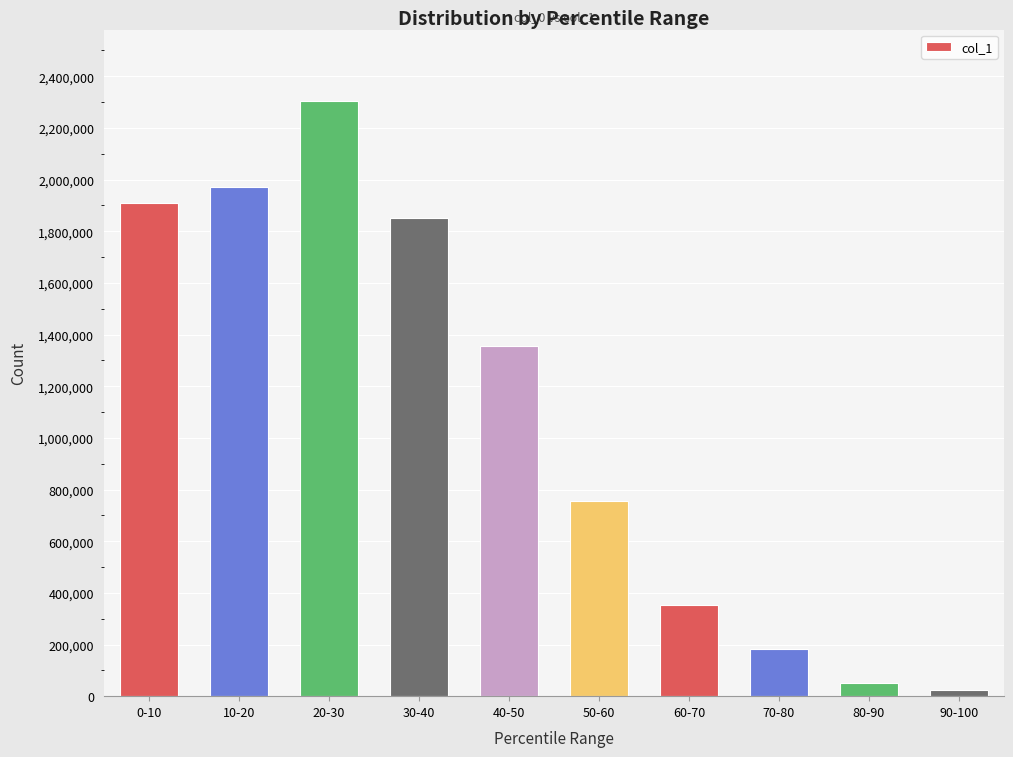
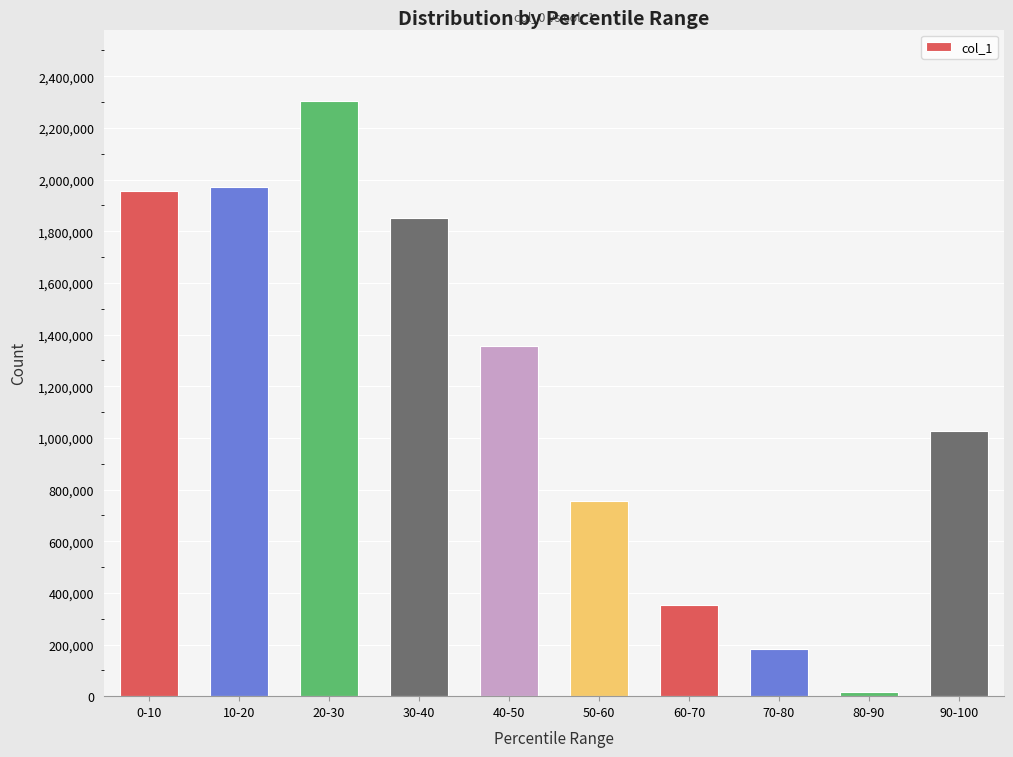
  {
-   "0-10": "1,910,000",
+   "0-10": "1,960,000",
    "10-20": "1,970,000",
    "20-30": "2,300,000",
    "30-40": "1,850,000",
    "40-50": "1,360,000",
    "50-60": "760,000",
    "60-70": "350,000",
    "70-80": "180,000",
-   "80-90": "50,000",
-   "90-100": "20,000"
+   "80-90": "20,000",
+   "90-100": "1,030,000"
  }
